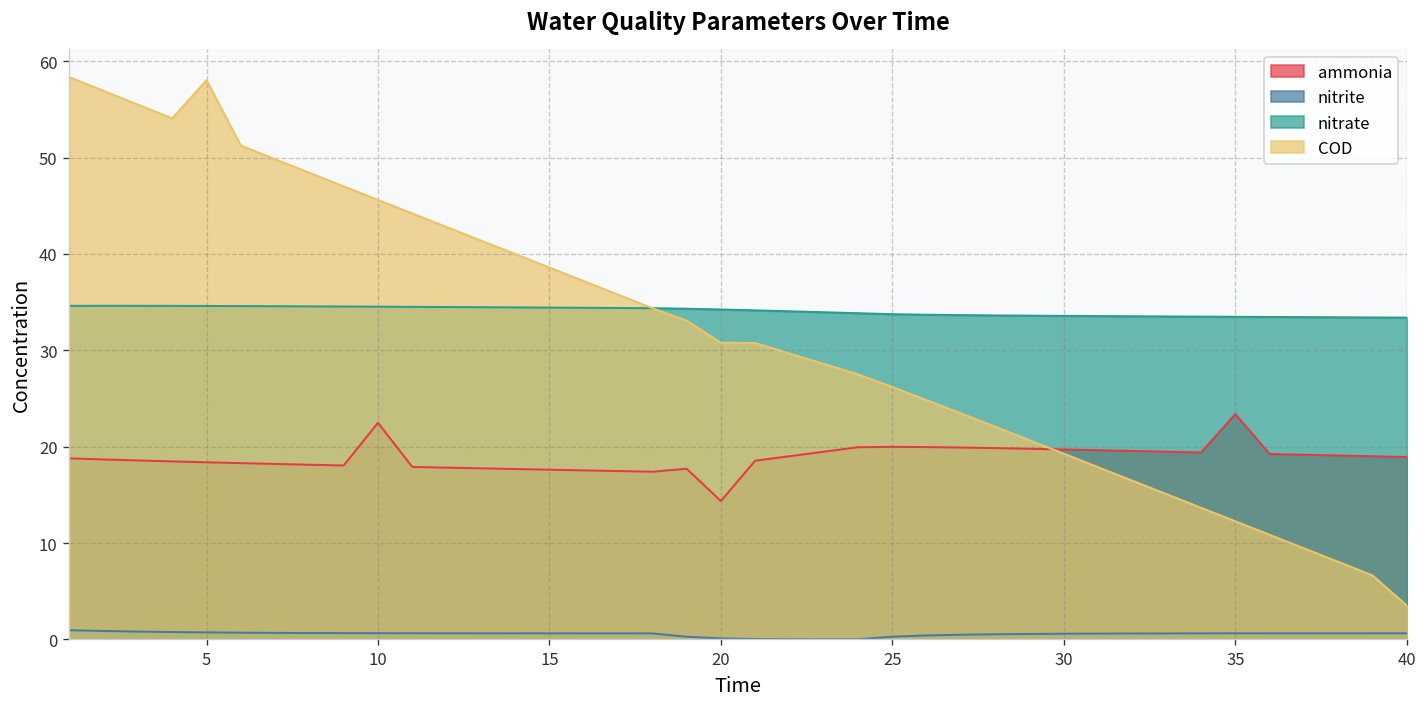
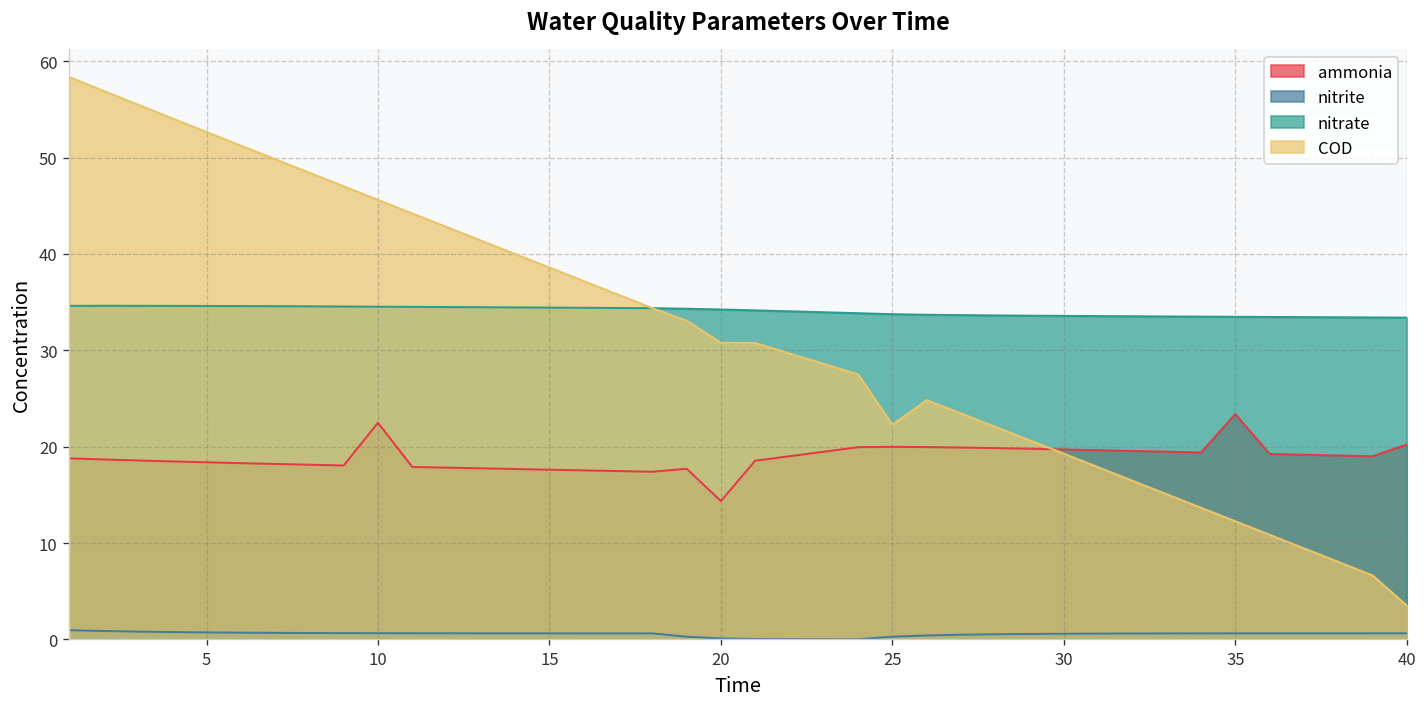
  {
    "ammonia": {
      "5": 18,
      "10": 22,
      "15": 18,
      "20": 14,
      "25": 20,
      "30": 20,
      "35": 23,
-     "40": 19
+     "40": 20
    },
    "COD": {
-     "5": 58,
+     "5": 53,
      "10": 46,
      "15": 39,
      "20": 31,
-     "25": 26,
+     "25": 22,
      "30": 19,
      "35": 12,
      "40": 4
    }
  }
